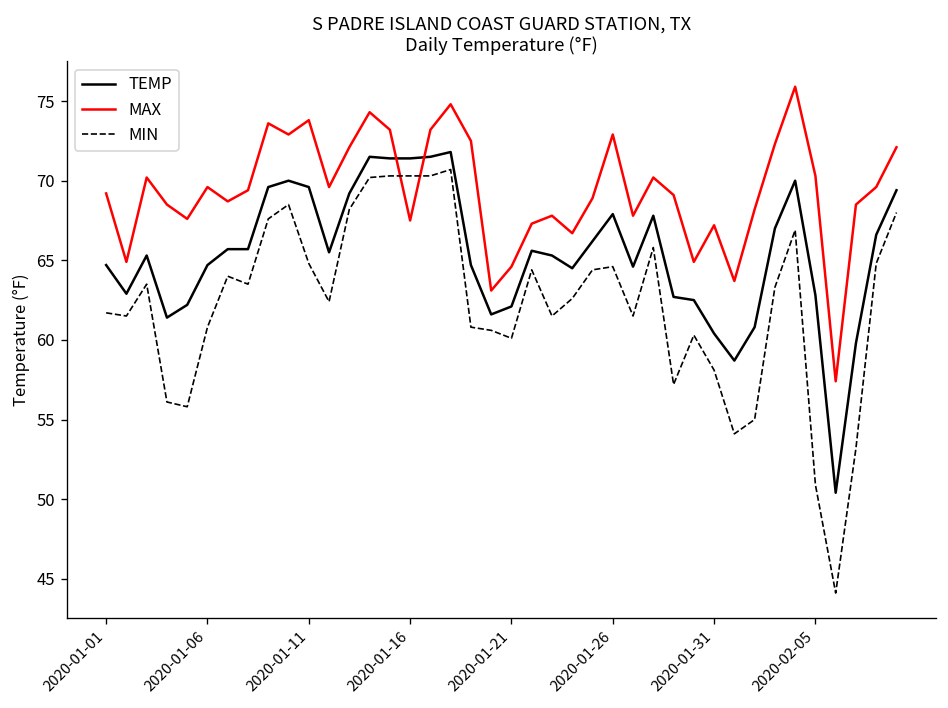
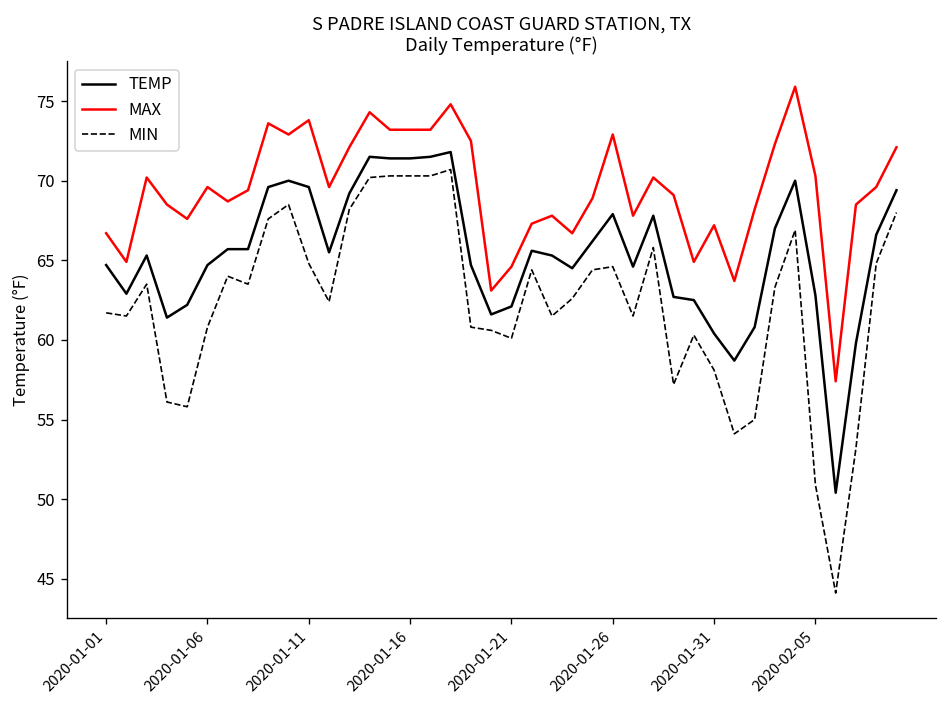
  {
    "MAX": {
-     "2020-01-01": 69.2,
+     "2020-01-01": 66.7,
      "2020-01-06": 69.6,
      "2020-01-11": 73.8,
-     "2020-01-16": 67.5,
+     "2020-01-16": 73.2,
      "2020-01-21": 64.6,
      "2020-01-26": 72.9,
      "2020-01-31": 67.2,
      "2020-02-05": 70.3
    }
  }
